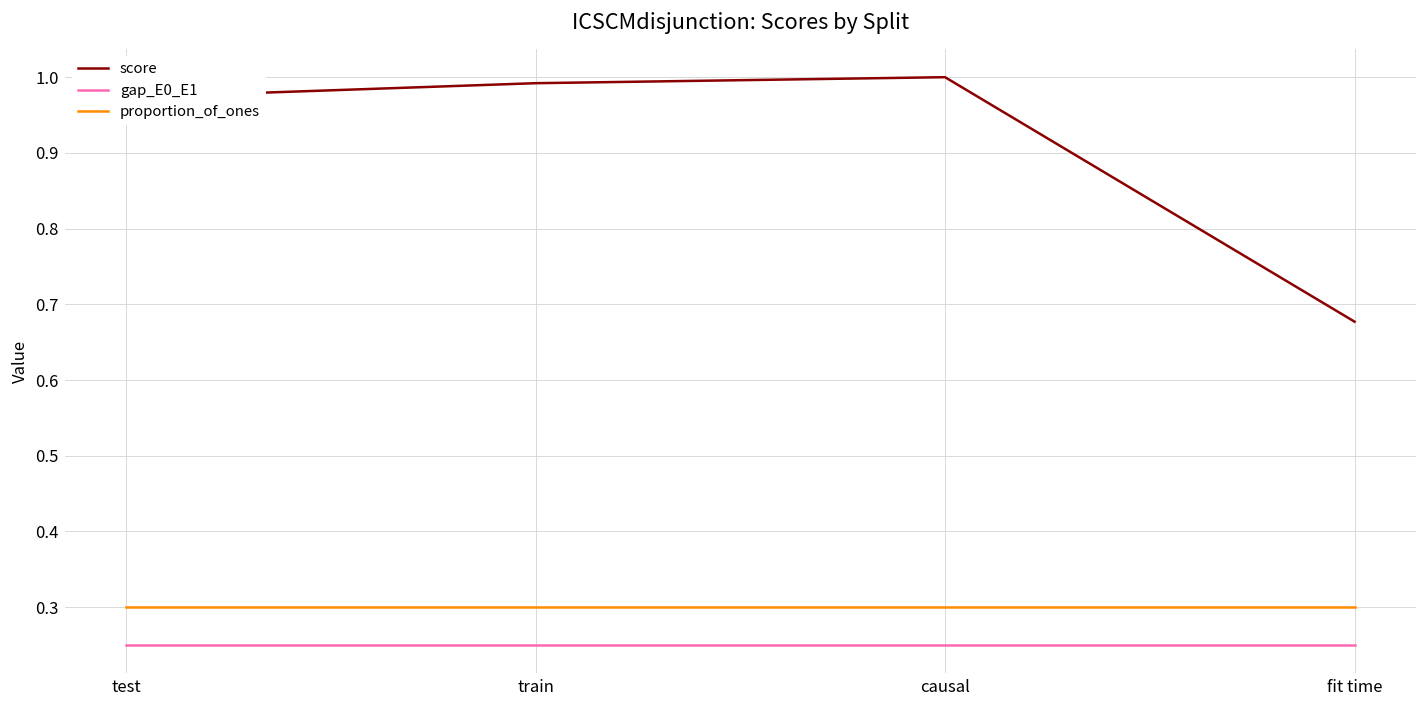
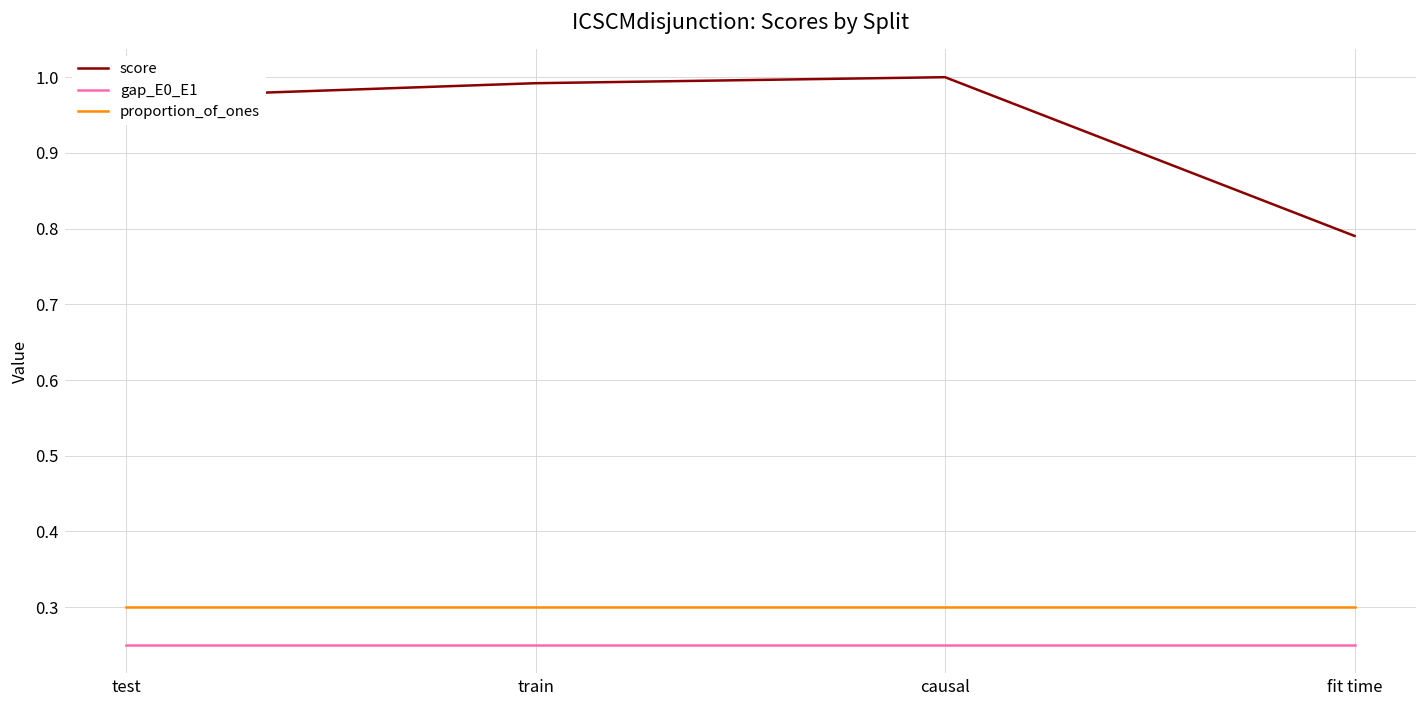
  {
    "score": {
      "train": 0.99,
      "causal": 1.00,
-     "fit time": 0.68
+     "fit time": 0.79
    },
    "gap_E0_E1": {
      "test": 0.25,
      "train": 0.25,
      "causal": 0.25,
      "fit time": 0.25
    },
    "proportion_of_ones": {
      "test": 0.30,
      "train": 0.30,
      "causal": 0.30,
      "fit time": 0.30
    }
  }
